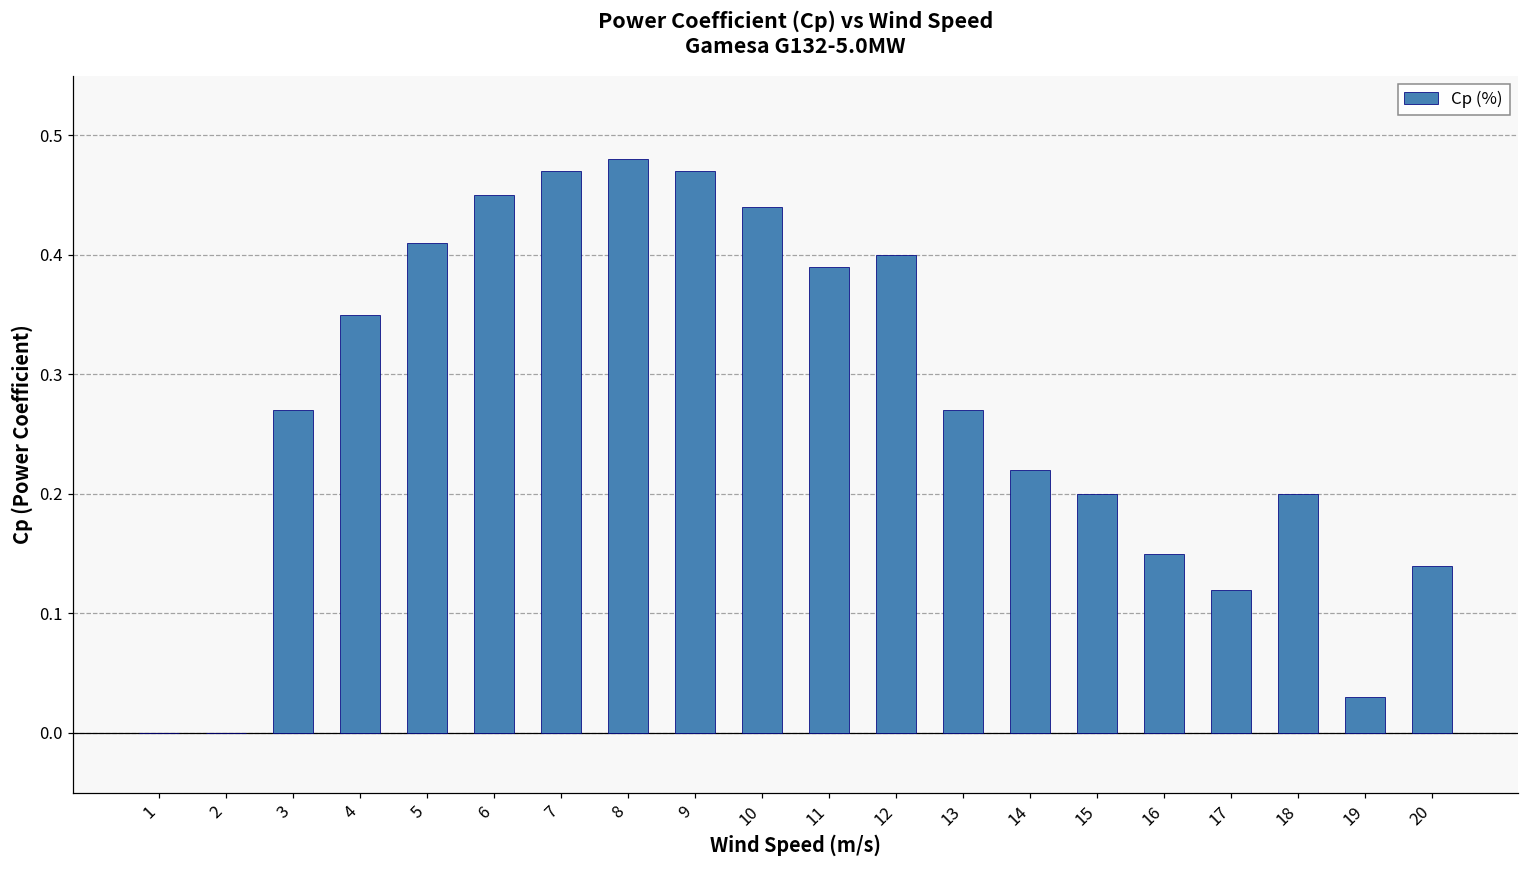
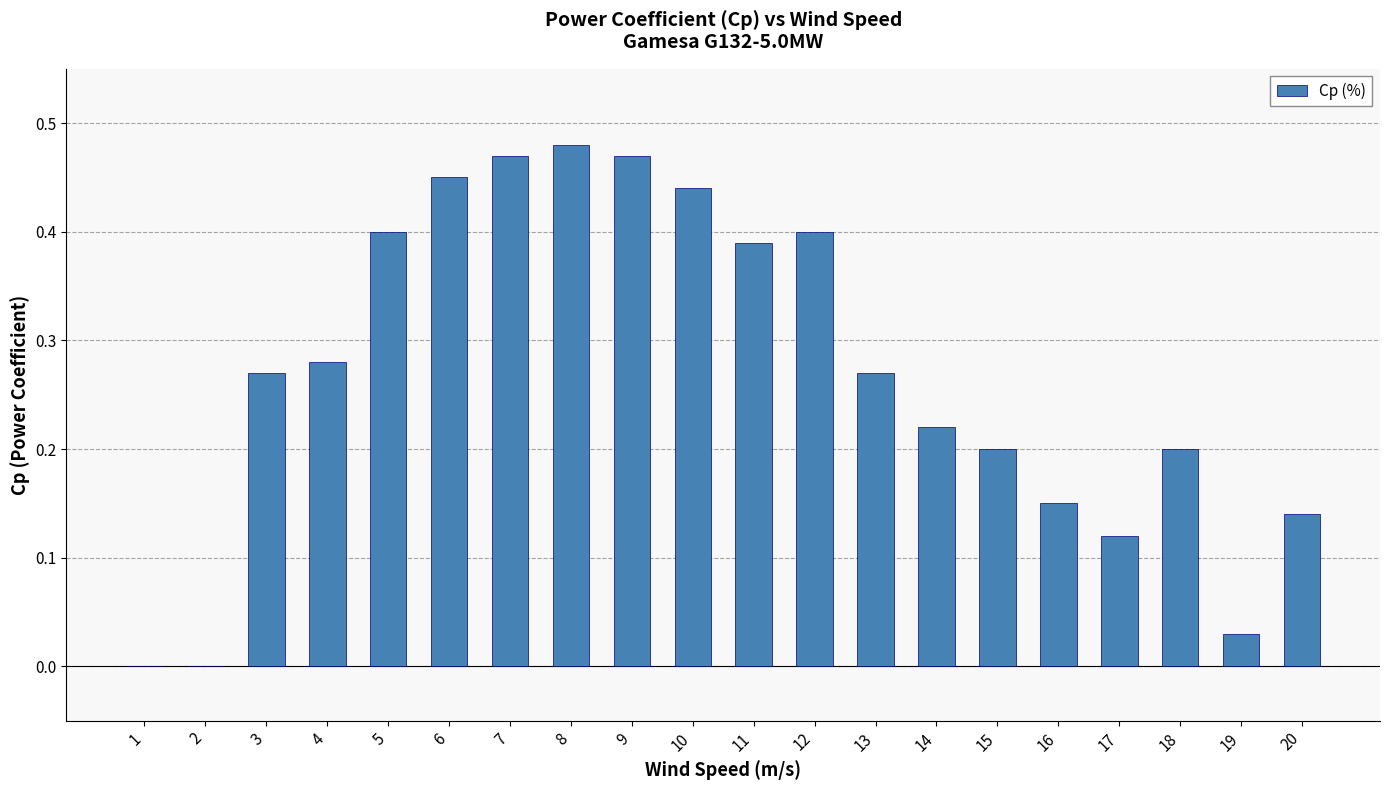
  {
    "1": 0.00,
    "2": 0.00,
    "3": 0.27,
-   "4": 0.35,
-   "5": 0.41,
+   "4": 0.28,
+   "5": 0.40,
    "6": 0.45,
    "7": 0.47,
    "8": 0.48,
    "9": 0.47,
    "10": 0.44,
    "11": 0.39,
    "12": 0.40,
    "13": 0.27,
    "14": 0.22,
    "15": 0.20,
    "16": 0.15,
    "17": 0.12,
    "18": 0.20,
    "19": 0.03,
    "20": 0.14
  }
